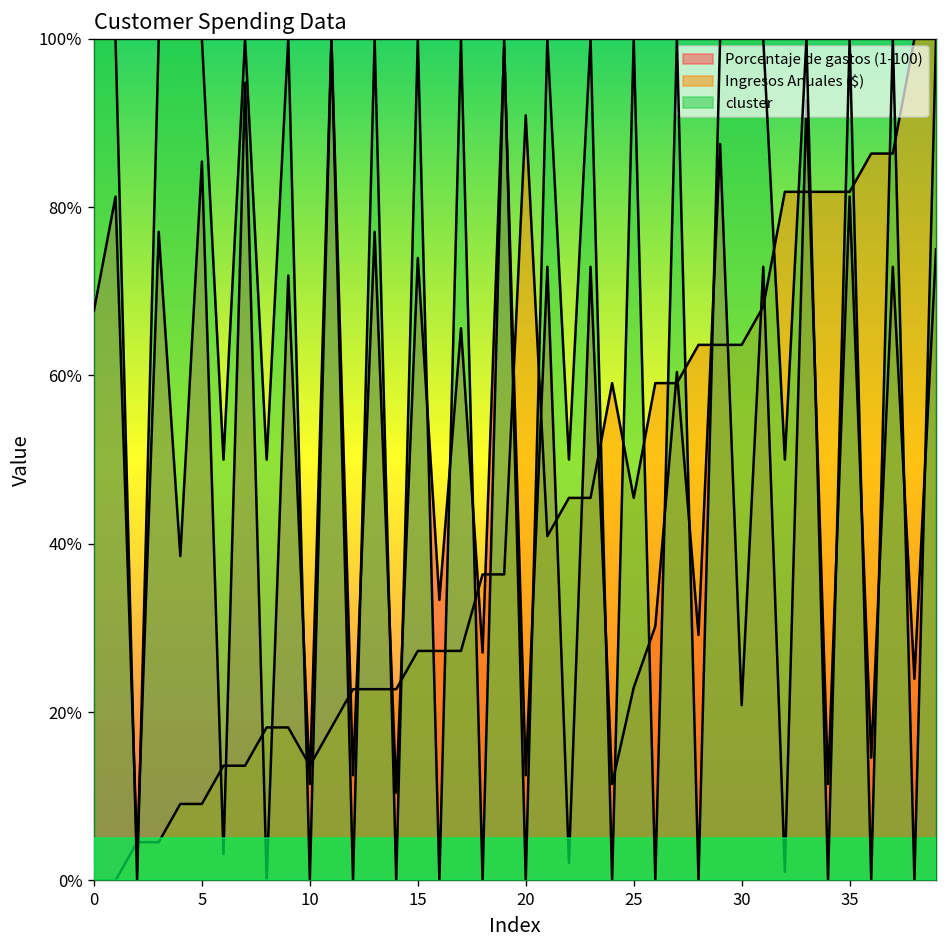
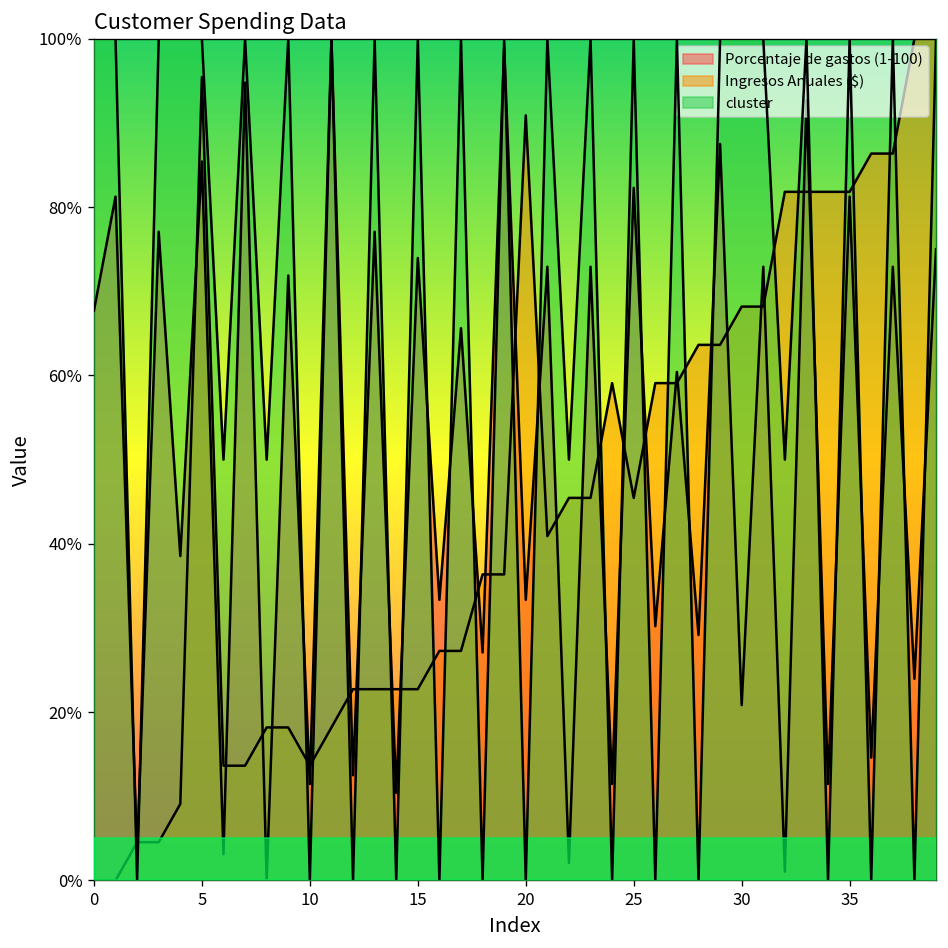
  {
    "Porcentaje de gastos (1-100)": {
      "0": "68%",
      "5": "85%",
      "10": "11%",
      "15": "74%",
-     "20": "13%",
-     "25": "23%",
+     "20": "33%",
+     "25": "82%",
      "30": "21%",
      "35": "81%"
    },
    "Ingresos Anuales ($)": {
-     "5": "9%",
+     "5": "95%",
      "10": "14%",
-     "15": "27%",
+     "15": "23%",
      "20": "91%",
      "25": "45%",
-     "30": "64%",
+     "30": "68%",
      "35": "82%"
    },
    "cluster": {
      "0": "100%",
      "5": "100%",
      "15": "100%",
      "25": "100%",
      "30": "100%",
      "35": "100%"
    }
  }
